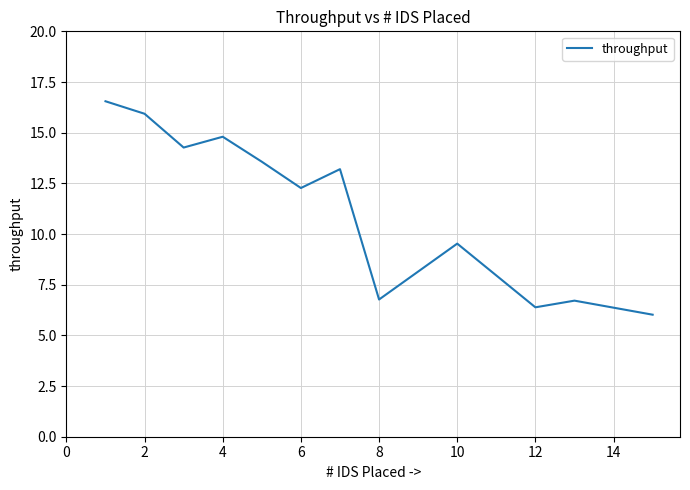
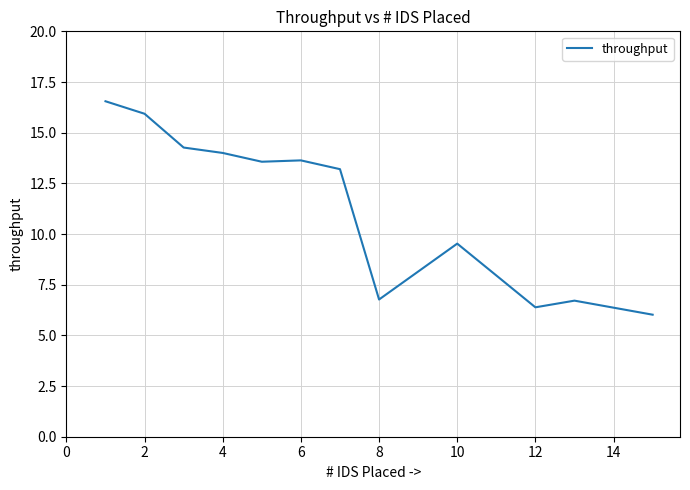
  {
    "2": 15.9,
-   "4": 14.8,
-   "6": 12.3,
+   "4": 14.0,
+   "6": 13.6,
    "8": 6.8,
    "10": 9.5,
    "12": 6.4
  }
